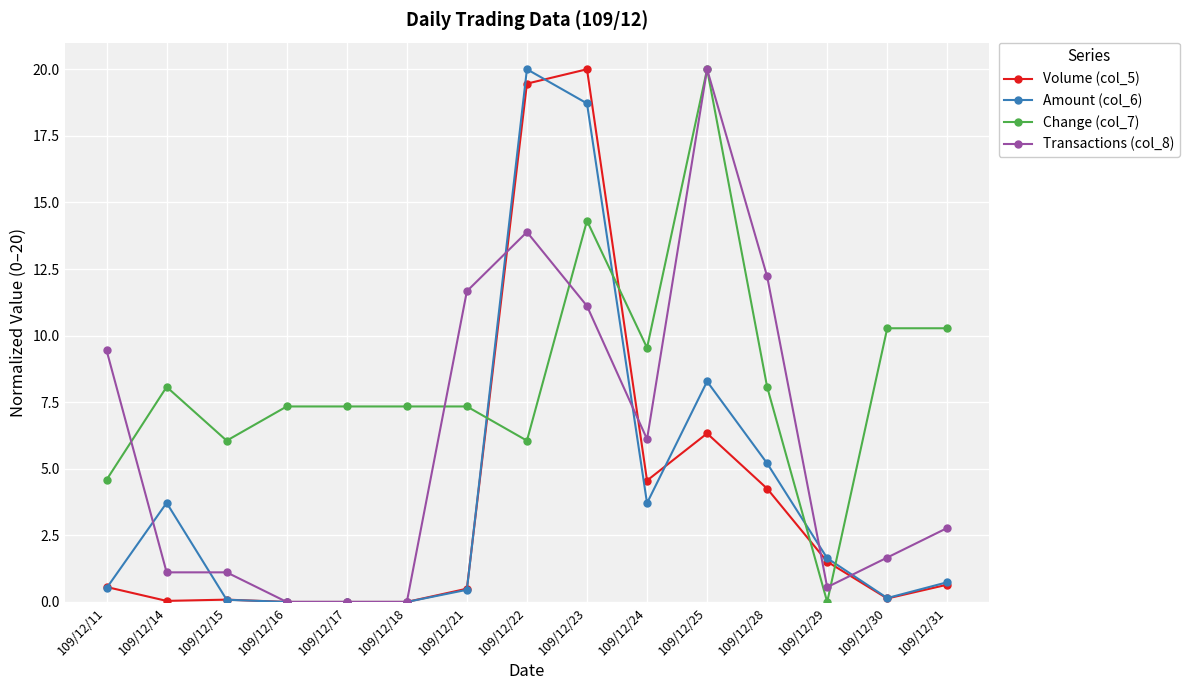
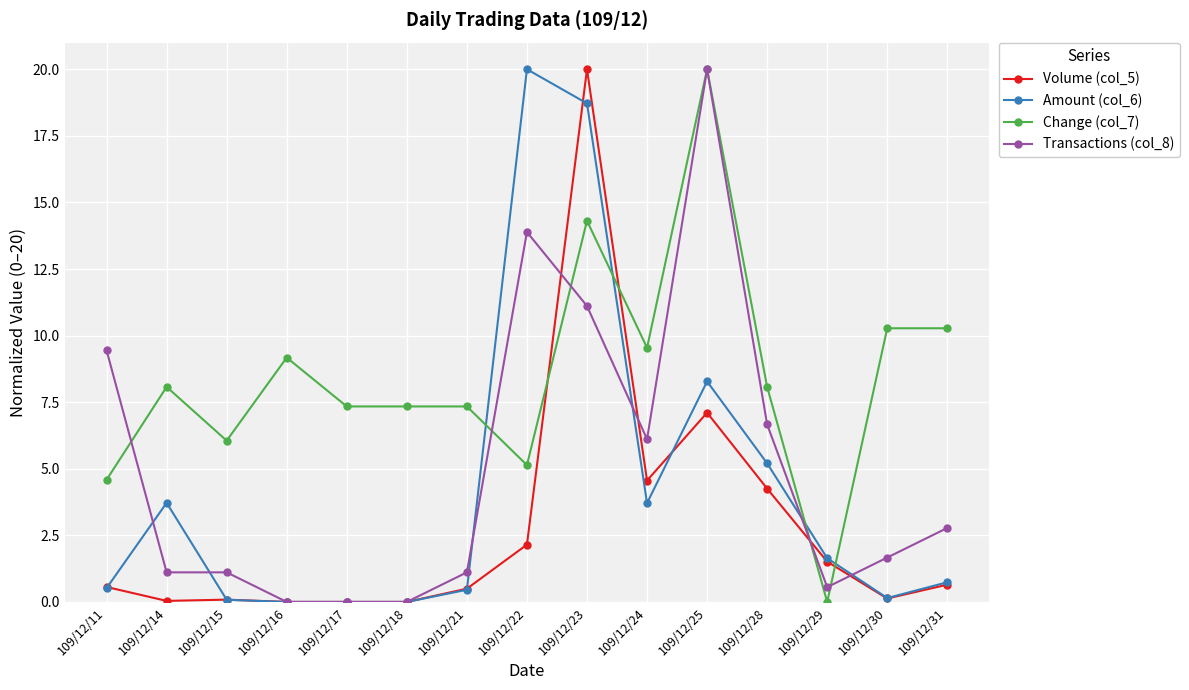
  {
    "Volume (col_5)": {
      "109/12/14": 0.0,
-     "109/12/22": 19.5,
+     "109/12/22": 2.2,
      "109/12/23": 20.0,
      "109/12/24": 4.6,
-     "109/12/25": 6.3,
+     "109/12/25": 7.1,
      "109/12/28": 4.3,
      "109/12/29": 1.5
    },
    "Amount (col_6)": {
      "109/12/14": 3.7,
      "109/12/22": 20.0,
      "109/12/23": 18.7,
      "109/12/24": 3.7,
      "109/12/25": 8.3,
      "109/12/28": 5.2,
      "109/12/29": 1.6
    },
    "Change (col_7)": {
      "109/12/11": 4.6,
      "109/12/14": 8.1,
      "109/12/15": 6.1,
-     "109/12/16": 7.3,
+     "109/12/16": 9.2,
      "109/12/17": 7.3,
      "109/12/18": 7.3,
      "109/12/21": 7.3,
-     "109/12/22": 6.1,
+     "109/12/22": 5.1,
      "109/12/23": 14.3,
      "109/12/24": 9.5,
      "109/12/28": 8.1,
      "109/12/29": 0.0,
      "109/12/30": 10.3,
      "109/12/31": 10.3
    },
    "Transactions (col_8)": {
      "109/12/11": 9.4,
      "109/12/14": 1.1,
      "109/12/15": 1.1,
-     "109/12/21": 11.7,
+     "109/12/21": 1.1,
      "109/12/22": 13.9,
      "109/12/23": 11.1,
      "109/12/24": 6.1,
-     "109/12/28": 12.2,
+     "109/12/28": 6.7,
      "109/12/29": 0.6,
      "109/12/30": 1.7,
      "109/12/31": 2.8
    }
  }
